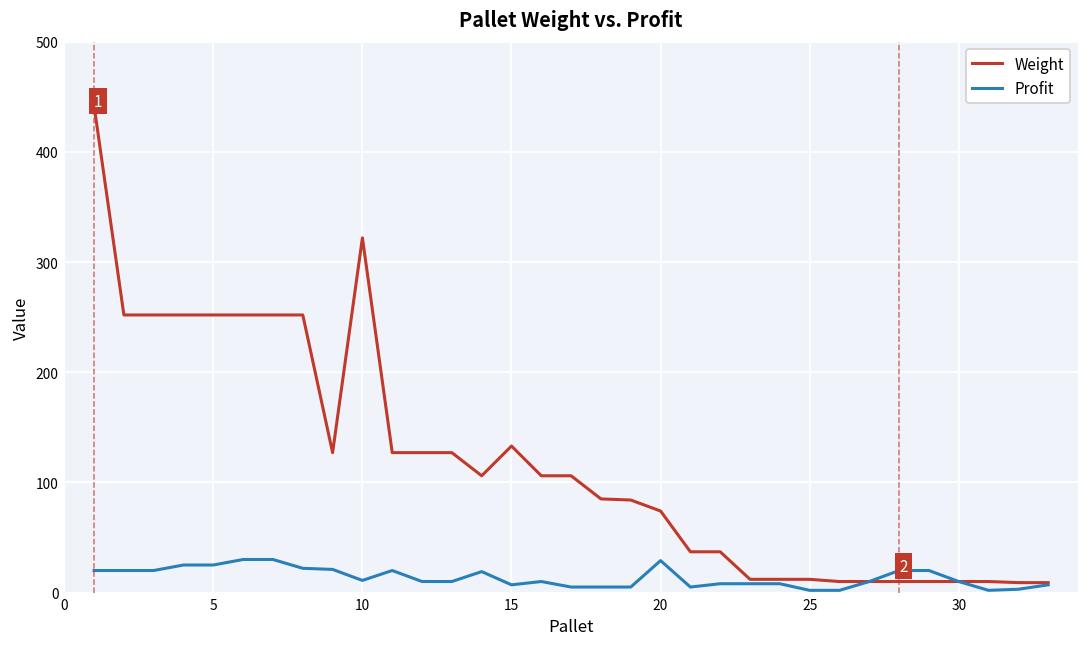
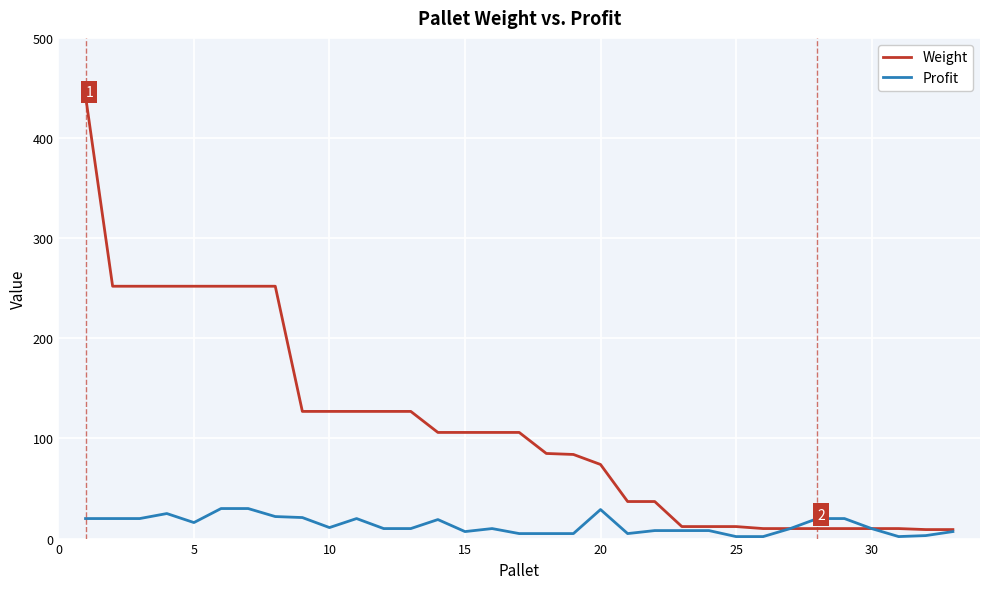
  {
    "Weight": {
      "5": 252,
-     "10": 322,
-     "15": 133,
+     "10": 127,
+     "15": 106,
      "20": 74,
      "25": 12
    },
    "Profit": {
-     "5": 25,
+     "5": 16,
      "10": 11,
      "15": 7,
      "20": 29,
      "25": 2
    }
  }
